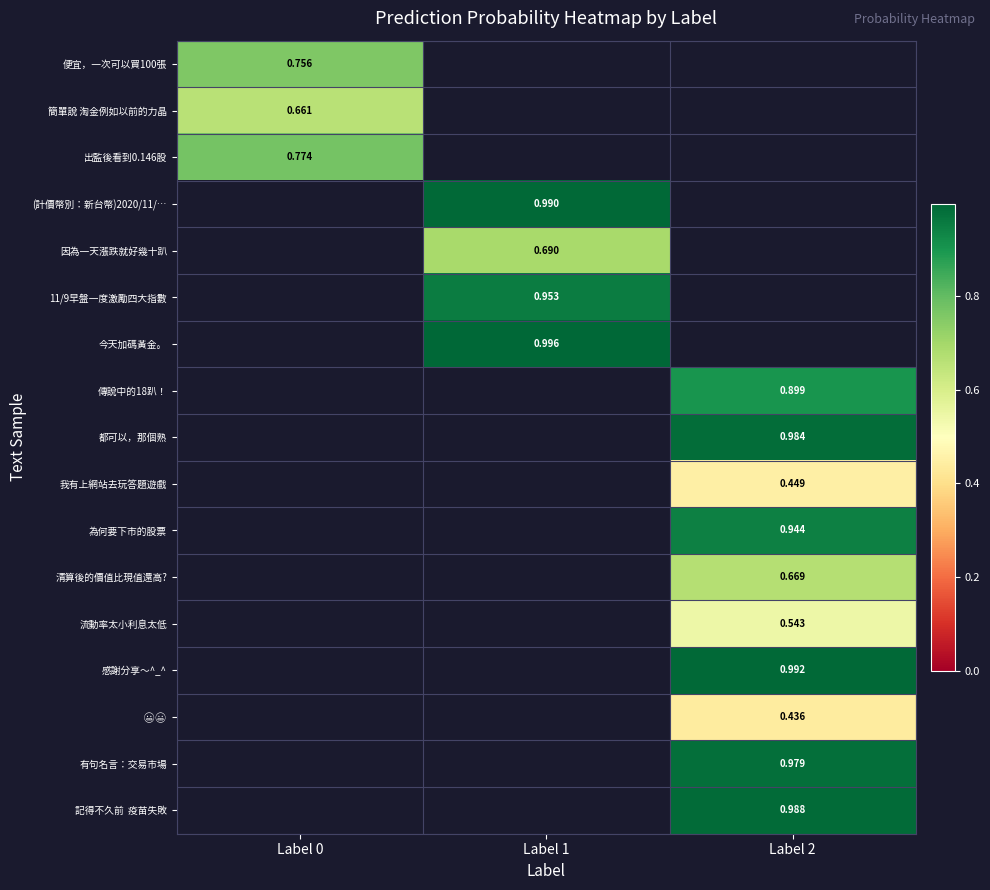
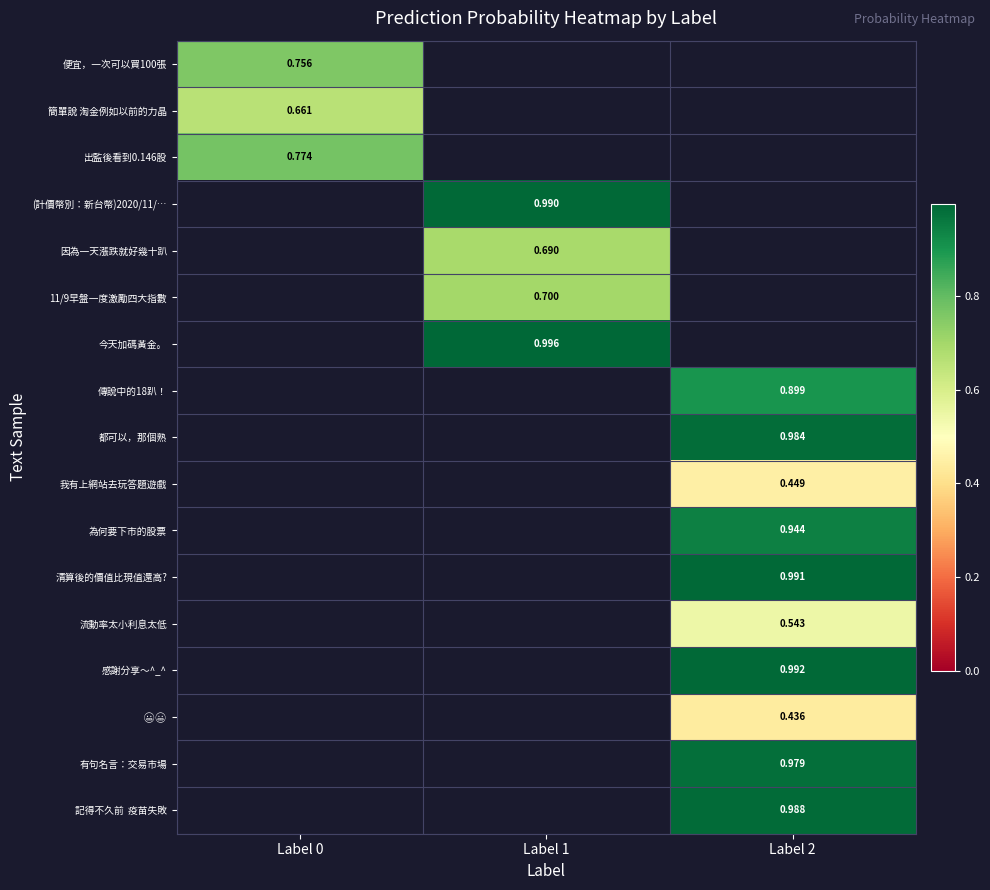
  {
    "便宜，一次可以買100張": {
      "Label 0": 0.756
    },
    "簡單說 淘金例如以前的力晶": {
      "Label 0": 0.661
    },
    "出監後看到0.146股": {
      "Label 0": 0.774
    },
    "(計價幣別：新台幣)2020/11/…": {
      "Label 1": 0.990
    },
    "因為一天漲跌就好幾十趴": {
      "Label 1": 0.690
    },
    "11/9早盤一度激勵四大指數": {
-     "Label 1": 0.953
+     "Label 1": 0.700
    },
    "今天加碼黃金。": {
      "Label 1": 0.996
    },
    "傳說中的18趴！": {
      "Label 2": 0.899
    },
    "都可以，那個熟": {
      "Label 2": 0.984
    },
    "我有上網站去玩答題遊戲": {
      "Label 2": 0.449
    },
    "為何要下市的股票": {
      "Label 2": 0.944
    },
    "清算後的價值比現值還高?": {
-     "Label 2": 0.669
+     "Label 2": 0.991
    },
    "流動率太小利息太低": {
      "Label 2": 0.543
    },
    "感謝分享～^_^": {
      "Label 2": 0.992
    },
    "😬😬": {
      "Label 2": 0.436
    },
    "有句名言：交易市場": {
      "Label 2": 0.979
    },
    "記得不久前 疫苗失敗": {
      "Label 2": 0.988
    }
  }
